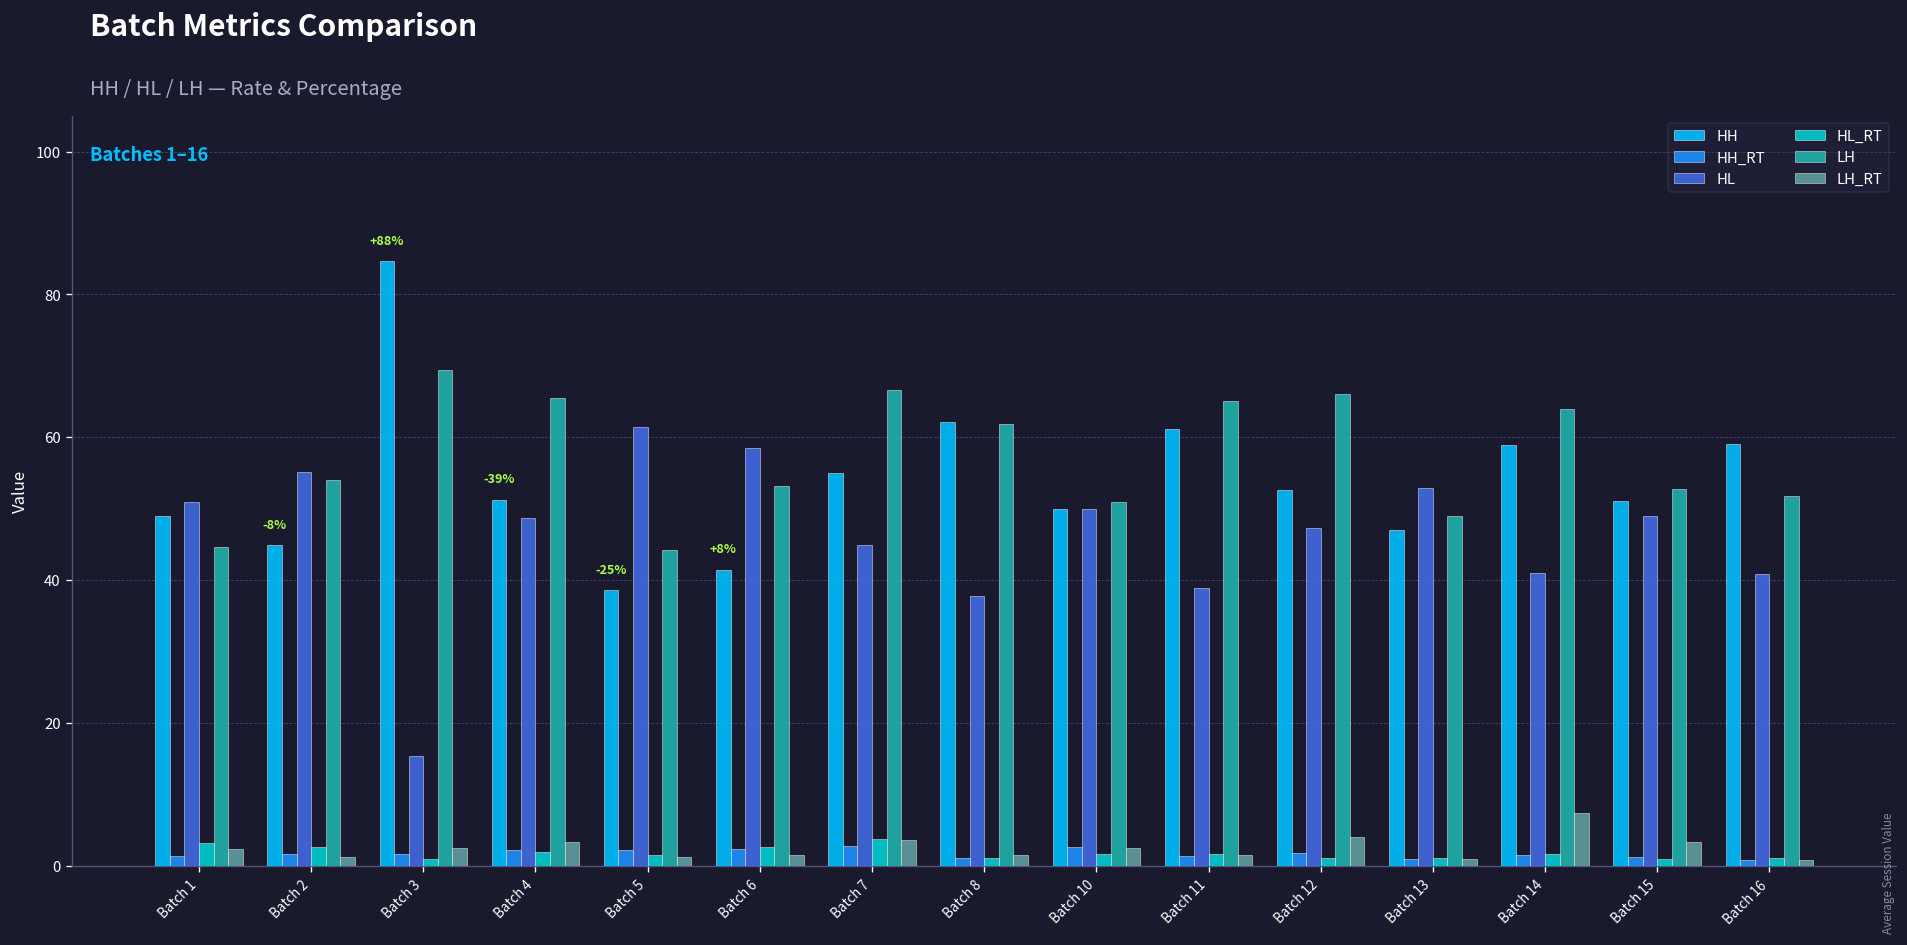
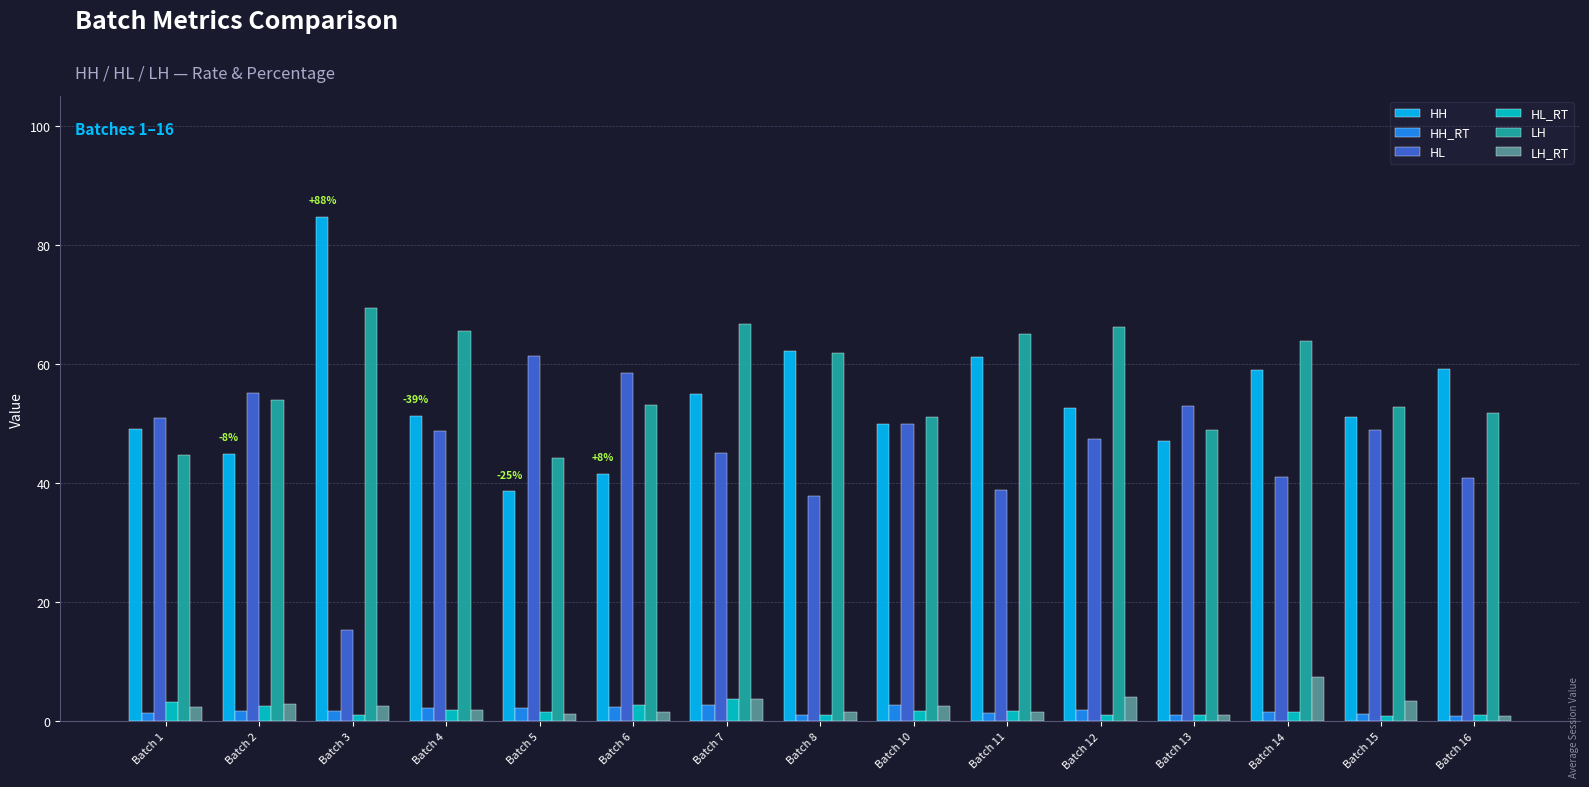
  {
    "HL": {
      "Batch 1": 51,
      "Batch 2": 55,
      "Batch 3": 15,
      "Batch 4": 49,
      "Batch 5": 61,
      "Batch 6": 58,
      "Batch 7": 45,
      "Batch 8": 38,
      "Batch 10": 50,
      "Batch 11": 39,
      "Batch 12": 47,
      "Batch 13": 53,
      "Batch 14": 41,
      "Batch 15": 49,
      "Batch 16": 41
    },
    "LH_RT": {
      "Batch 1": 2,
-     "Batch 2": 1,
+     "Batch 2": 3,
      "Batch 3": 3,
-     "Batch 4": 3,
+     "Batch 4": 2,
      "Batch 5": 1,
      "Batch 6": 1,
      "Batch 7": 4,
      "Batch 8": 2,
      "Batch 10": 2,
      "Batch 11": 2,
      "Batch 12": 4,
      "Batch 13": 1,
      "Batch 14": 7,
      "Batch 15": 3,
      "Batch 16": 1
    }
  }
